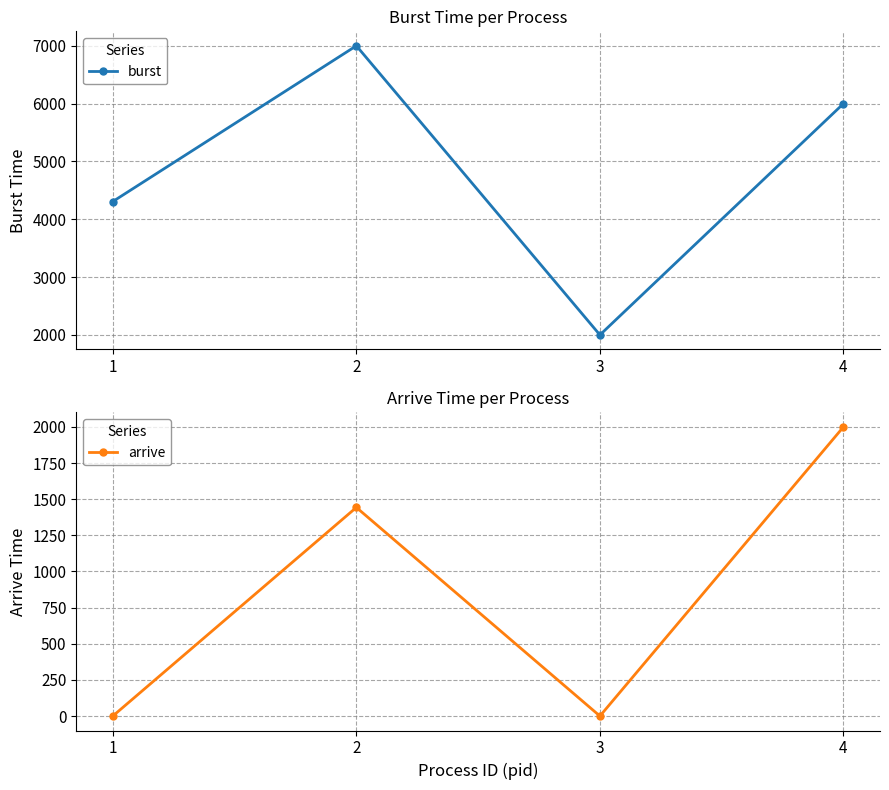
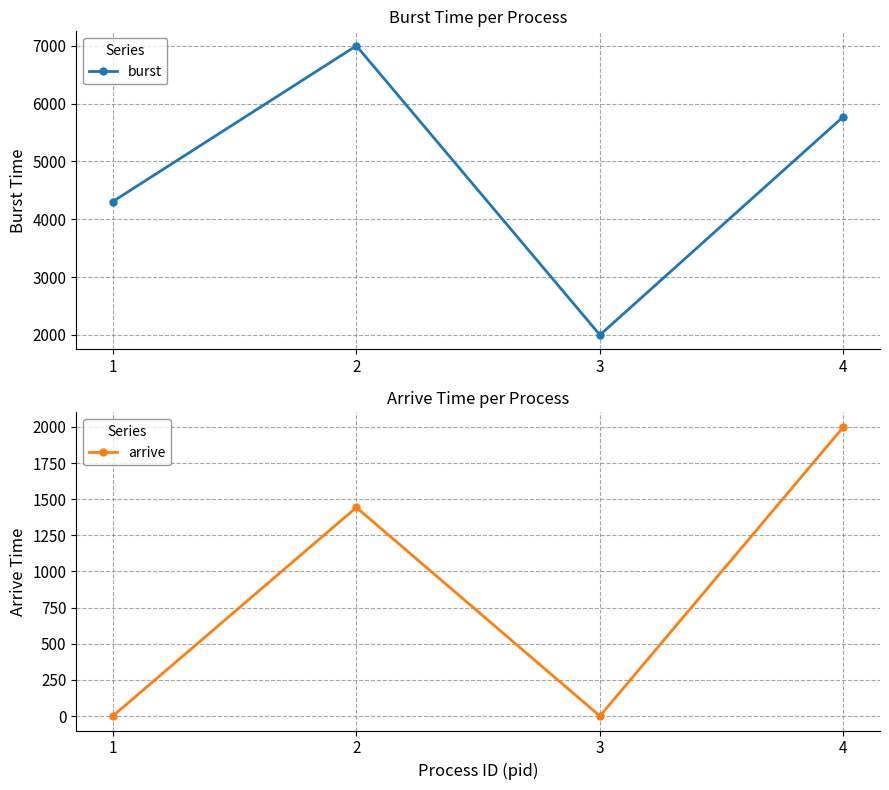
  {
    "Burst Time per Process": {
      "1": 4300,
      "2": 7000,
      "3": 2000,
-     "4": 6000
+     "4": 5800
    },
    "Arrive Time per Process": {
      "1": 0,
      "2": 1440,
      "3": 0,
      "4": 2000
    }
  }
